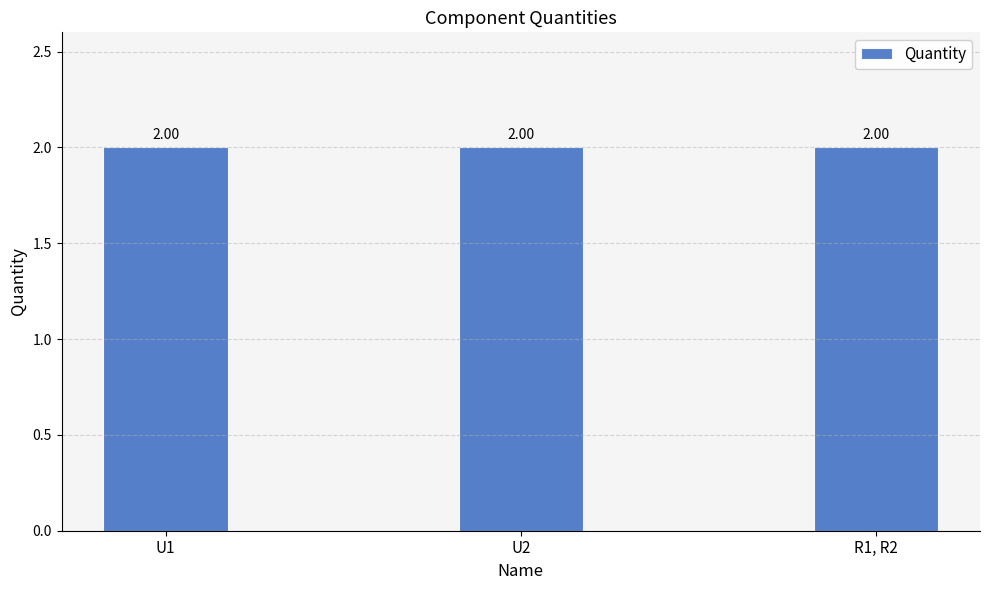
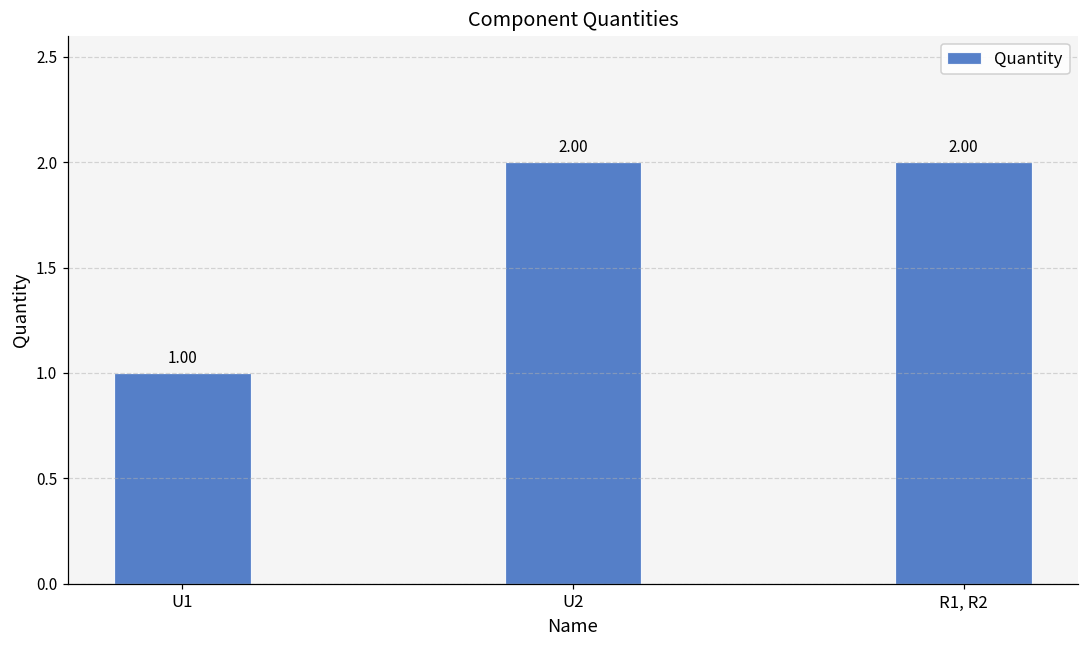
  {
-   "U1": 2.00,
+   "U1": 1.00,
    "U2": 2.00,
    "R1, R2": 2.00
  }
